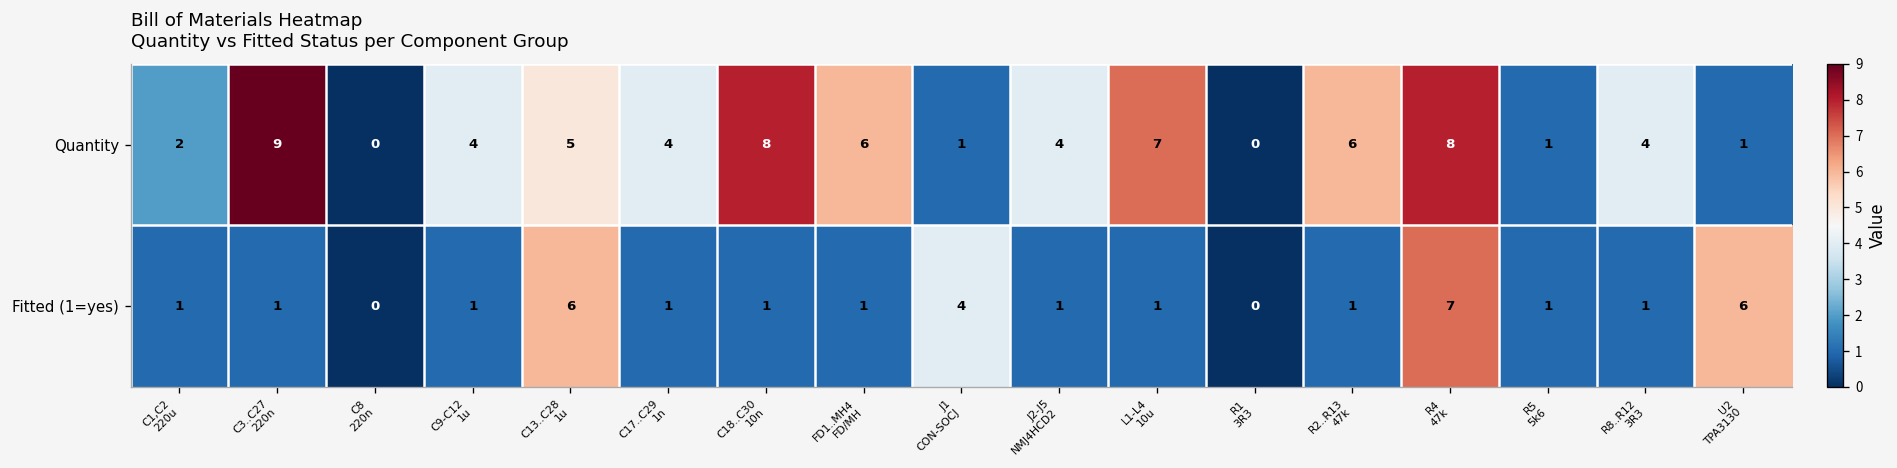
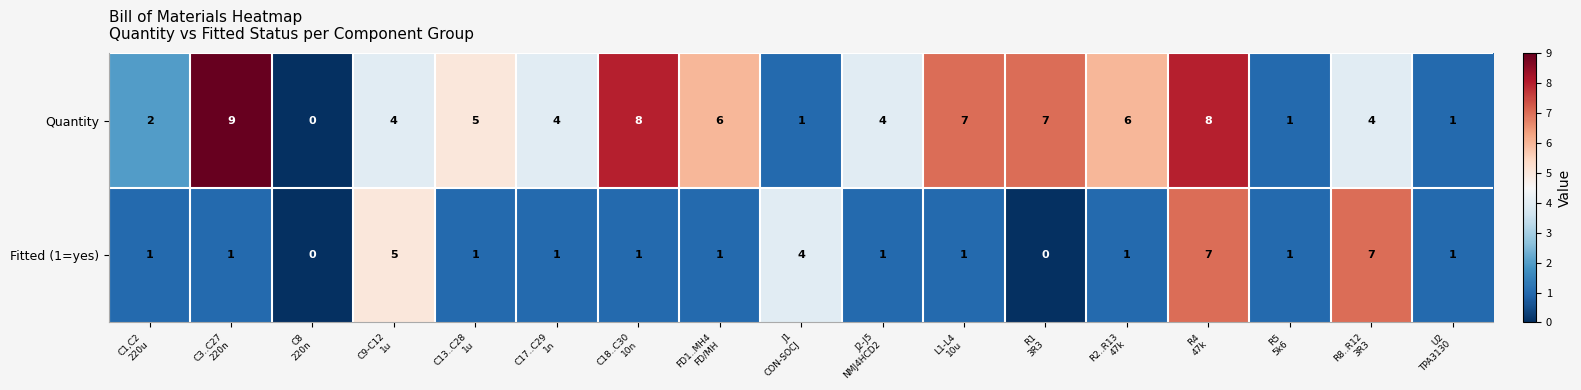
  {
    "Quantity": {
      "C1,C2 220u": 2,
      "C3..C27 220n": 9,
      "C8 220n": 0,
      "C9-C12 1u": 4,
      "C13..C28 1u": 5,
      "C17..C29 1n": 4,
      "C18..C30 10n": 8,
      "FD1..MH4 FD/MH": 6,
      "J1 CON-SOCJ": 1,
      "J2-J5 NMJ4HCD2": 4,
      "L1-L4 10u": 7,
-     "R1 3R3": 0,
+     "R1 3R3": 7,
      "R2..R13 47k": 6,
      "R4 47k": 8,
      "R5 5k6": 1,
      "R8..R12 3R3": 4,
      "U2 TPA3130": 1
    },
    "Fitted (1=yes)": {
      "C1,C2 220u": 1,
      "C3..C27 220n": 1,
      "C8 220n": 0,
-     "C9-C12 1u": 1,
-     "C13..C28 1u": 6,
+     "C9-C12 1u": 5,
+     "C13..C28 1u": 1,
      "C17..C29 1n": 1,
      "C18..C30 10n": 1,
      "FD1..MH4 FD/MH": 1,
      "J1 CON-SOCJ": 4,
      "J2-J5 NMJ4HCD2": 1,
      "L1-L4 10u": 1,
      "R1 3R3": 0,
      "R2..R13 47k": 1,
      "R4 47k": 7,
      "R5 5k6": 1,
-     "R8..R12 3R3": 1,
-     "U2 TPA3130": 6
+     "R8..R12 3R3": 7,
+     "U2 TPA3130": 1
    }
  }
